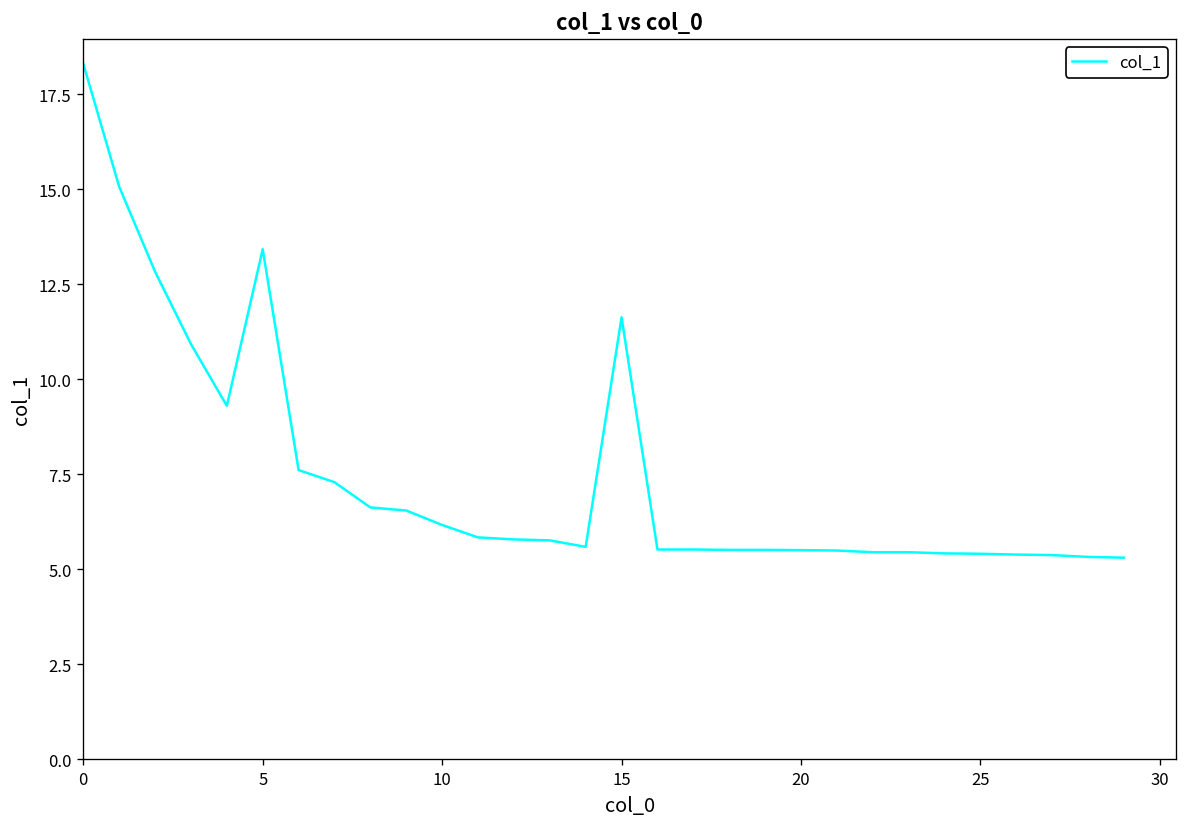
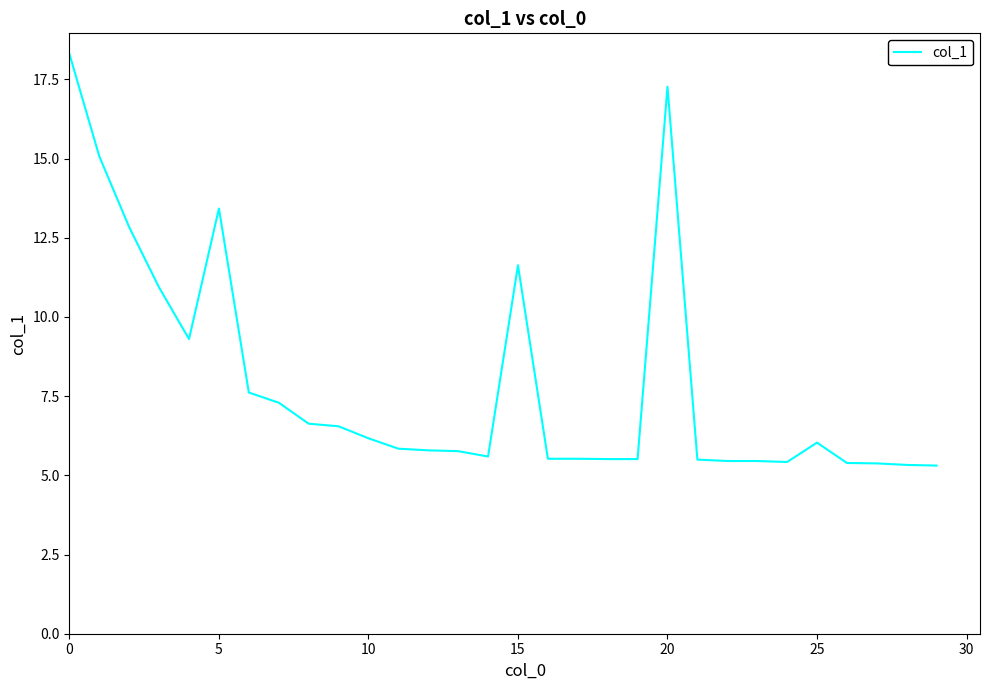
  {
    "0": 18.3,
    "5": 13.4,
    "10": 6.2,
    "15": 11.6,
-   "20": 5.5,
-   "25": 5.4
+   "20": 17.3,
+   "25": 6.0
  }
